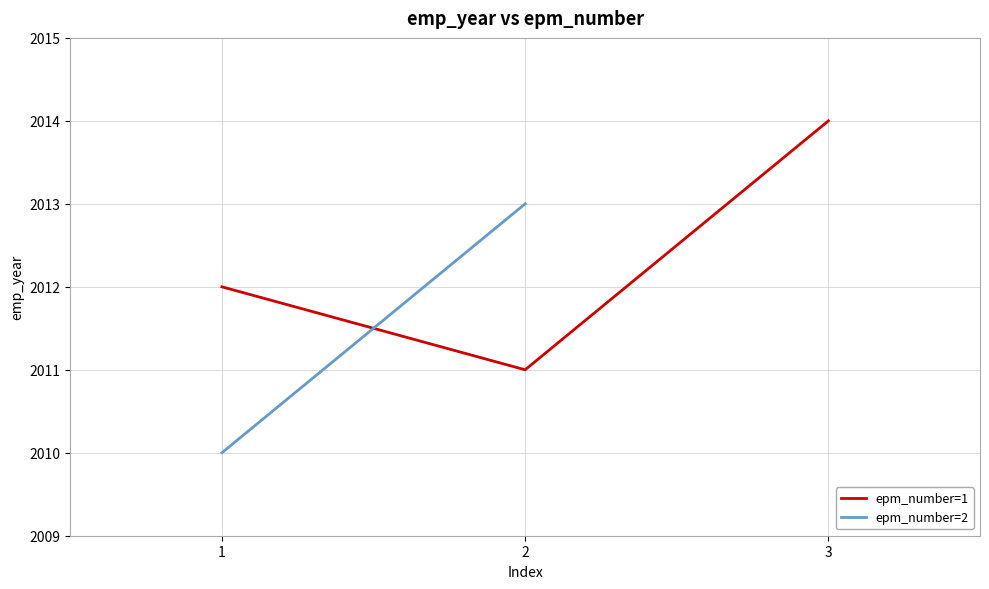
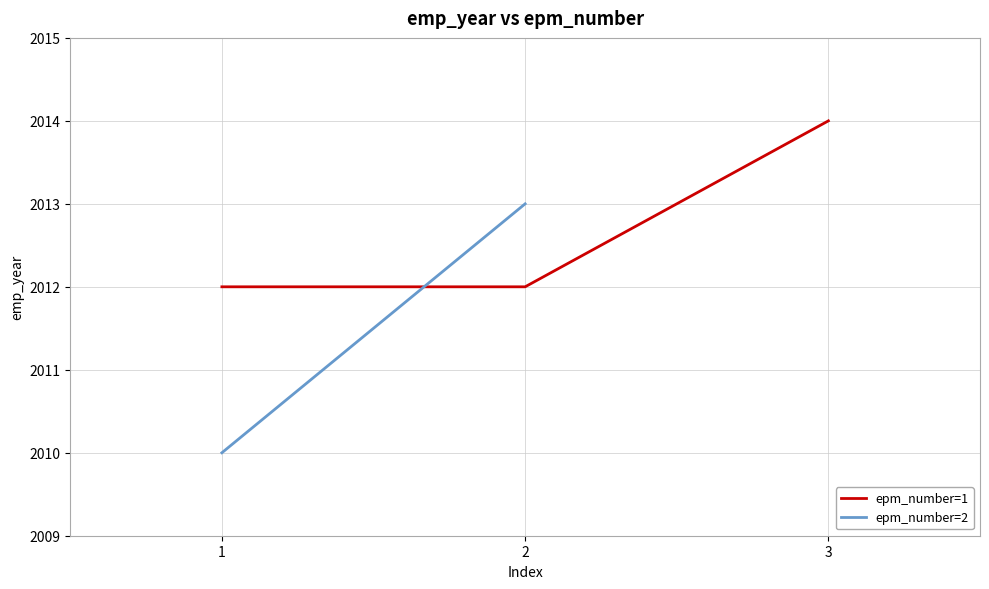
  {
    "epm_number=1": {
      "1": 2012,
-     "2": 2011,
+     "2": 2012,
      "3": 2014
    },
    "epm_number=2": {
      "1": 2010,
      "2": 2013
    }
  }
